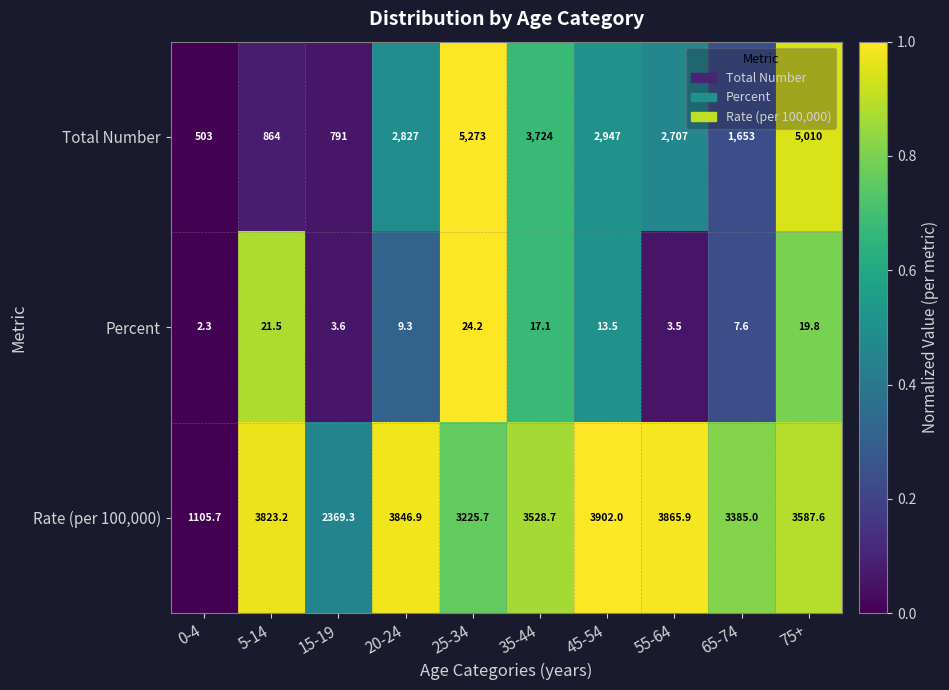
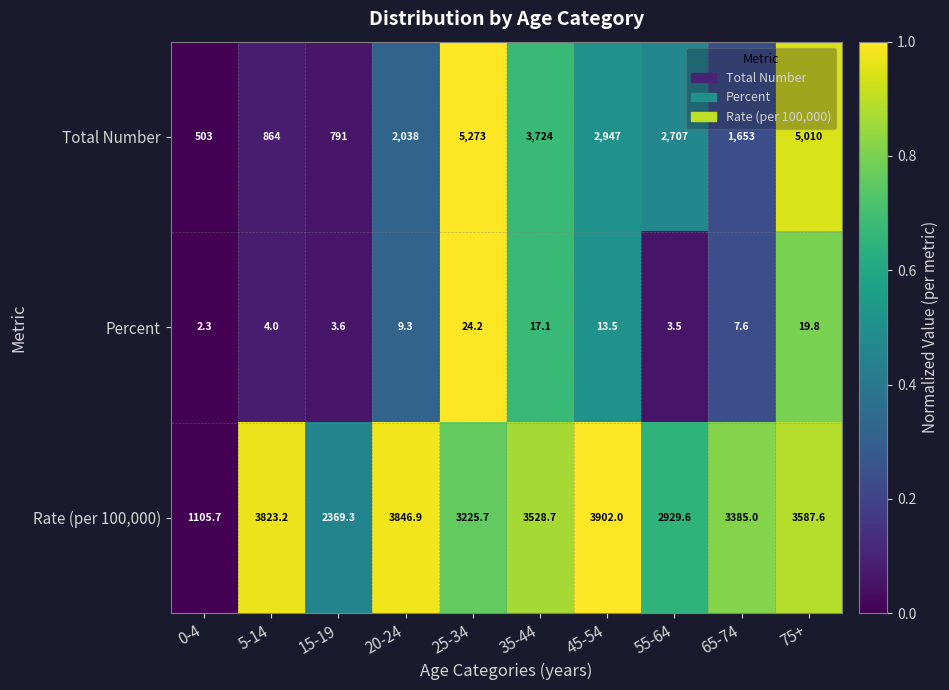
  {
    "Total Number": {
      "0-4": "503",
      "5-14": "864",
      "15-19": "791",
-     "20-24": "2,827",
+     "20-24": "2,038",
      "25-34": "5,273",
      "35-44": "3,724",
      "45-54": "2,947",
      "55-64": "2,707",
      "65-74": "1,653",
      "75+": "5,010"
    },
    "Percent": {
      "0-4": "2.3",
-     "5-14": "21.5",
+     "5-14": "4.0",
      "15-19": "3.6",
      "20-24": "9.3",
      "25-34": "24.2",
      "35-44": "17.1",
      "45-54": "13.5",
      "55-64": "3.5",
      "65-74": "7.6",
      "75+": "19.8"
    },
    "Rate (per 100,000)": {
      "0-4": "1105.7",
      "5-14": "3823.2",
      "15-19": "2369.3",
      "20-24": "3846.9",
      "25-34": "3225.7",
      "35-44": "3528.7",
      "45-54": "3902.0",
-     "55-64": "3865.9",
+     "55-64": "2929.6",
      "65-74": "3385.0",
      "75+": "3587.6"
    }
  }
